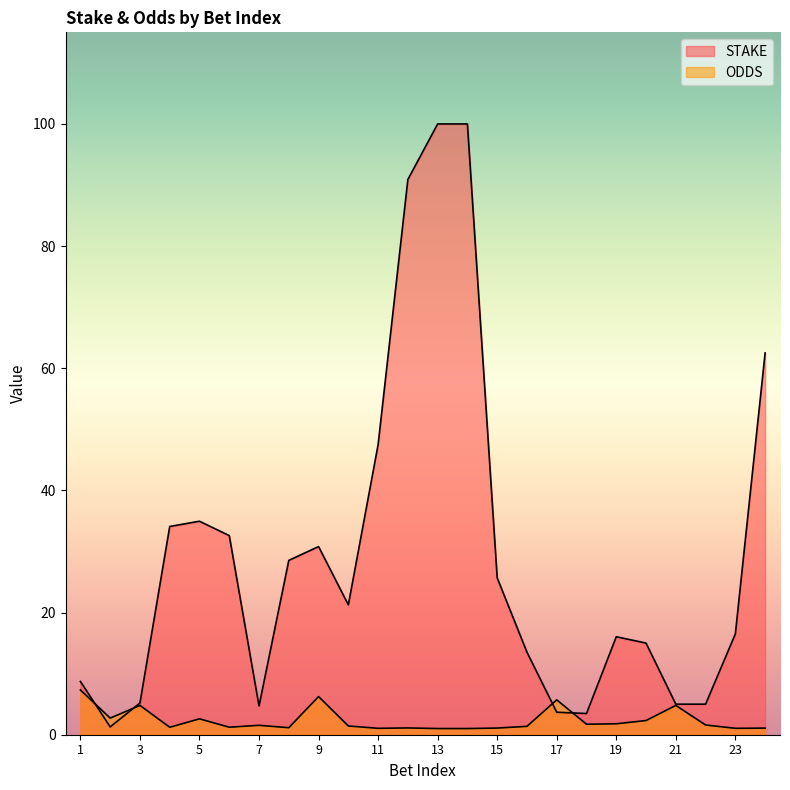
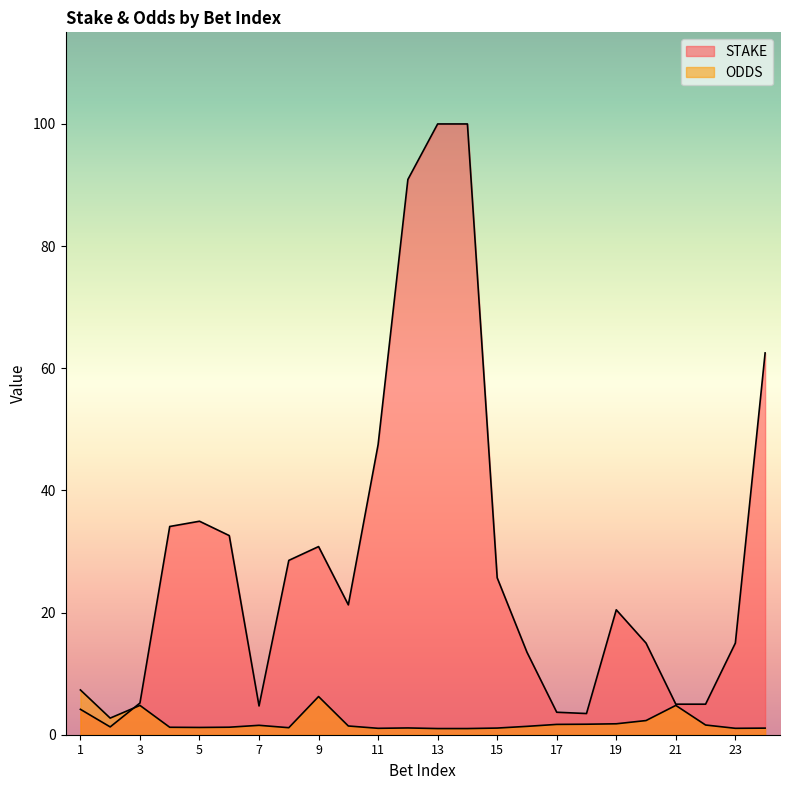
  {
    "STAKE": {
-     "1": 9,
+     "1": 4,
      "5": 35,
      "7": 5,
      "9": 31,
      "11": 48,
      "13": 100,
      "15": 26,
      "17": 4,
-     "19": 16,
-     "23": 17
+     "19": 20,
+     "23": 15
    },
    "ODDS": {
      "1": 7,
-     "5": 3,
+     "5": 1,
      "7": 2,
      "9": 6,
      "11": 1,
      "13": 1,
      "15": 1,
-     "17": 6,
+     "17": 2,
      "19": 2,
      "23": 1
    }
  }
